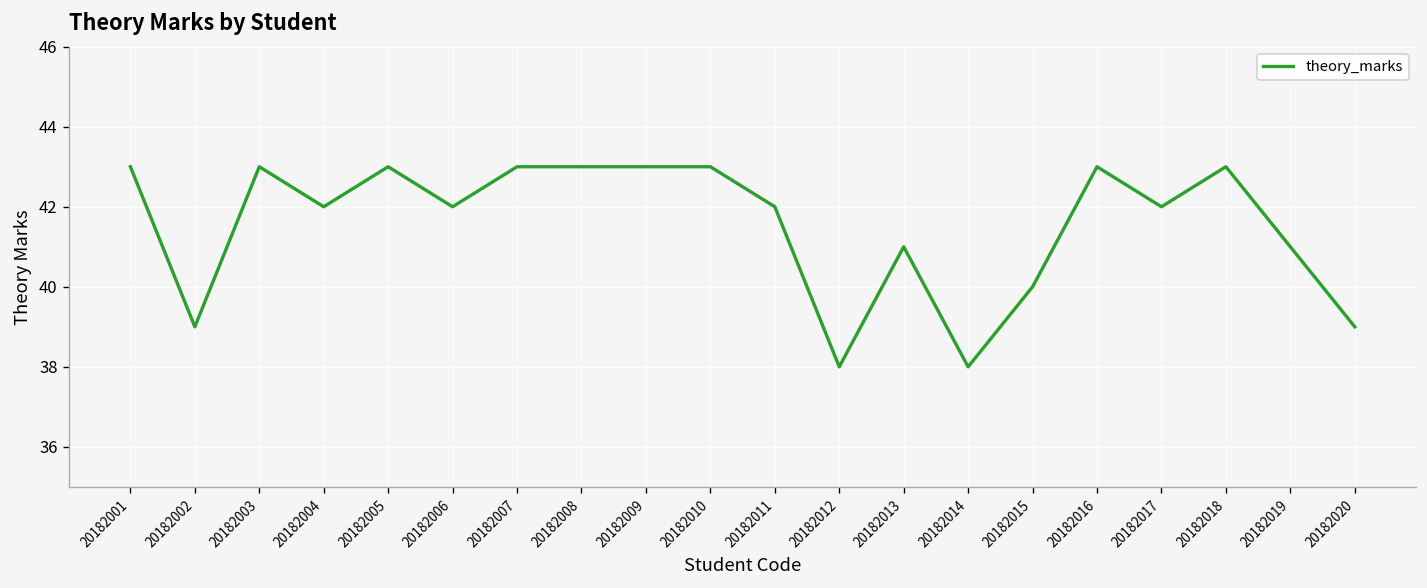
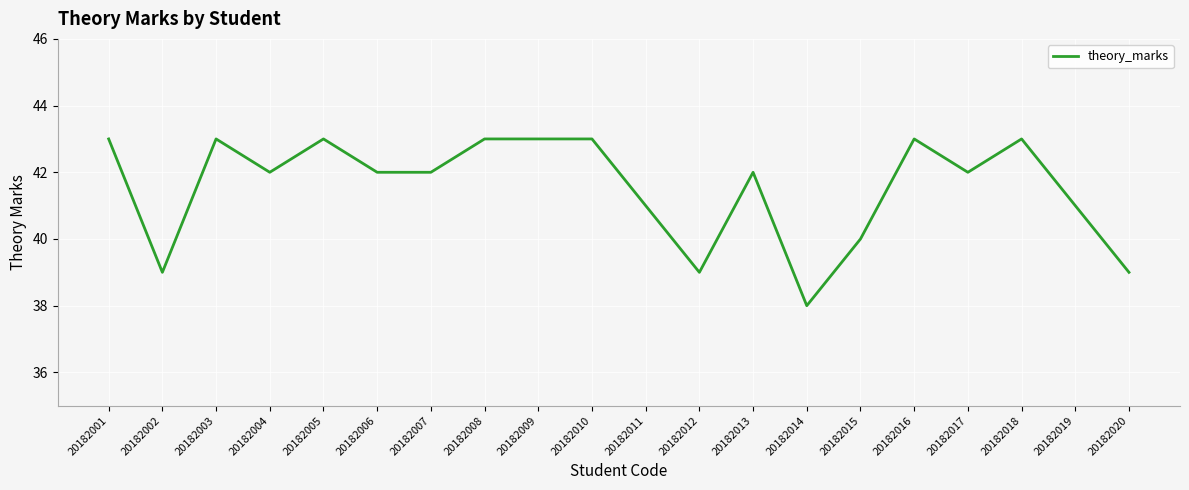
  {
    "20182001": 43,
    "20182002": 39,
    "20182003": 43,
    "20182004": 42,
    "20182005": 43,
    "20182006": 42,
-   "20182007": 43,
+   "20182007": 42,
    "20182008": 43,
    "20182009": 43,
    "20182010": 43,
-   "20182011": 42,
-   "20182012": 38,
-   "20182013": 41,
+   "20182011": 41,
+   "20182012": 39,
+   "20182013": 42,
    "20182014": 38,
    "20182015": 40,
    "20182016": 43,
    "20182017": 42,
    "20182018": 43,
    "20182019": 41,
    "20182020": 39
  }
